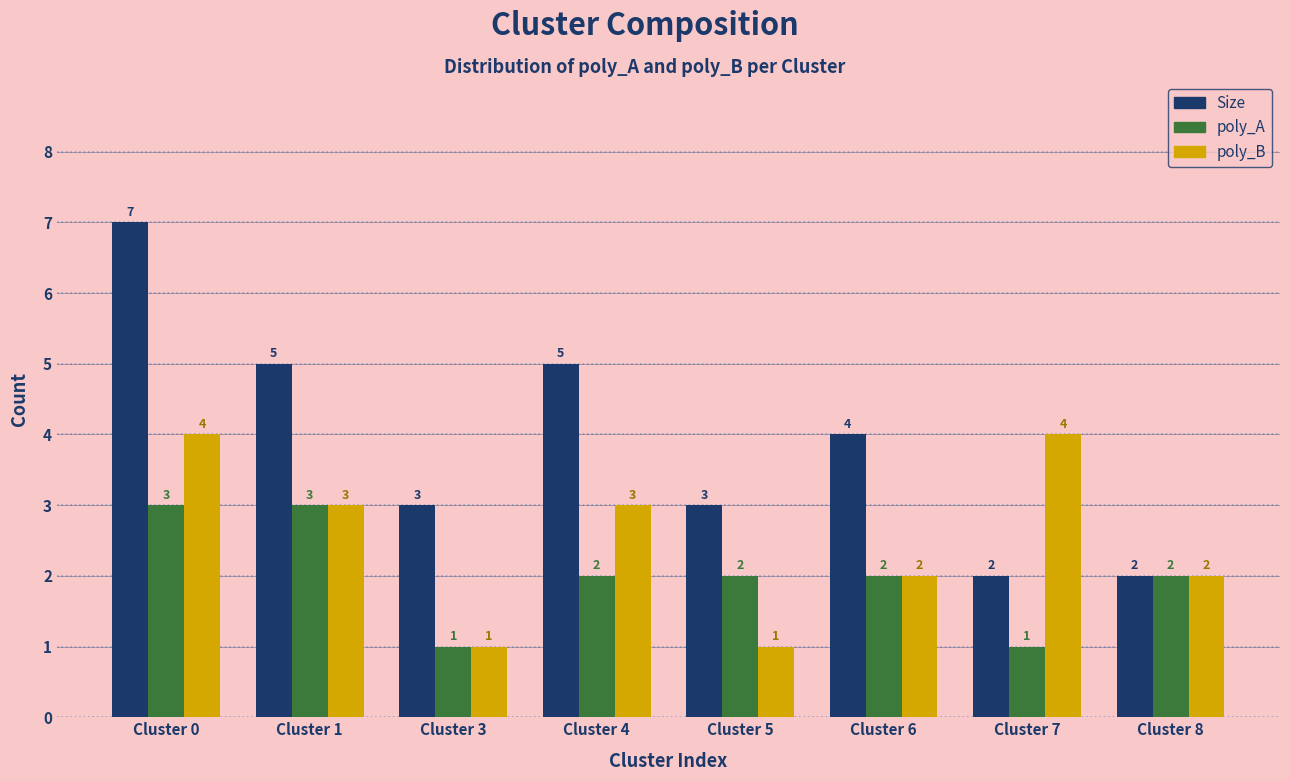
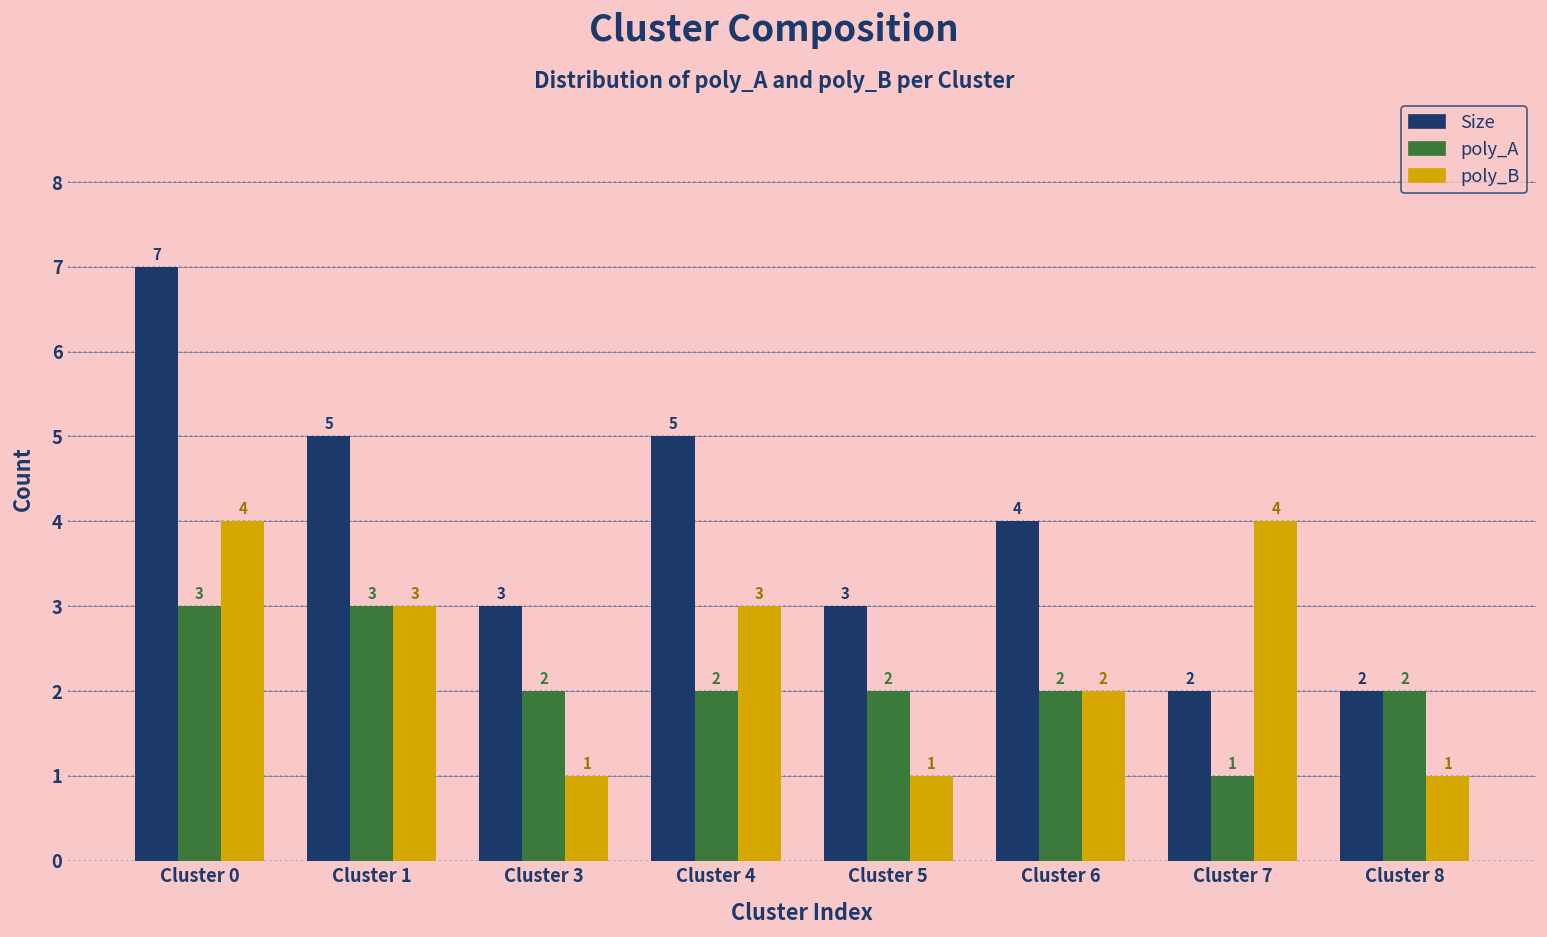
  {
    "Size": {
      "Cluster 0": 7,
      "Cluster 1": 5,
      "Cluster 3": 3,
      "Cluster 4": 5,
      "Cluster 5": 3,
      "Cluster 6": 4,
      "Cluster 7": 2,
      "Cluster 8": 2
    },
    "poly_A": {
      "Cluster 0": 3,
      "Cluster 1": 3,
-     "Cluster 3": 1,
+     "Cluster 3": 2,
      "Cluster 4": 2,
      "Cluster 5": 2,
      "Cluster 6": 2,
      "Cluster 7": 1,
      "Cluster 8": 2
    },
    "poly_B": {
      "Cluster 0": 4,
      "Cluster 1": 3,
      "Cluster 3": 1,
      "Cluster 4": 3,
      "Cluster 5": 1,
      "Cluster 6": 2,
      "Cluster 7": 4,
-     "Cluster 8": 2
+     "Cluster 8": 1
    }
  }
